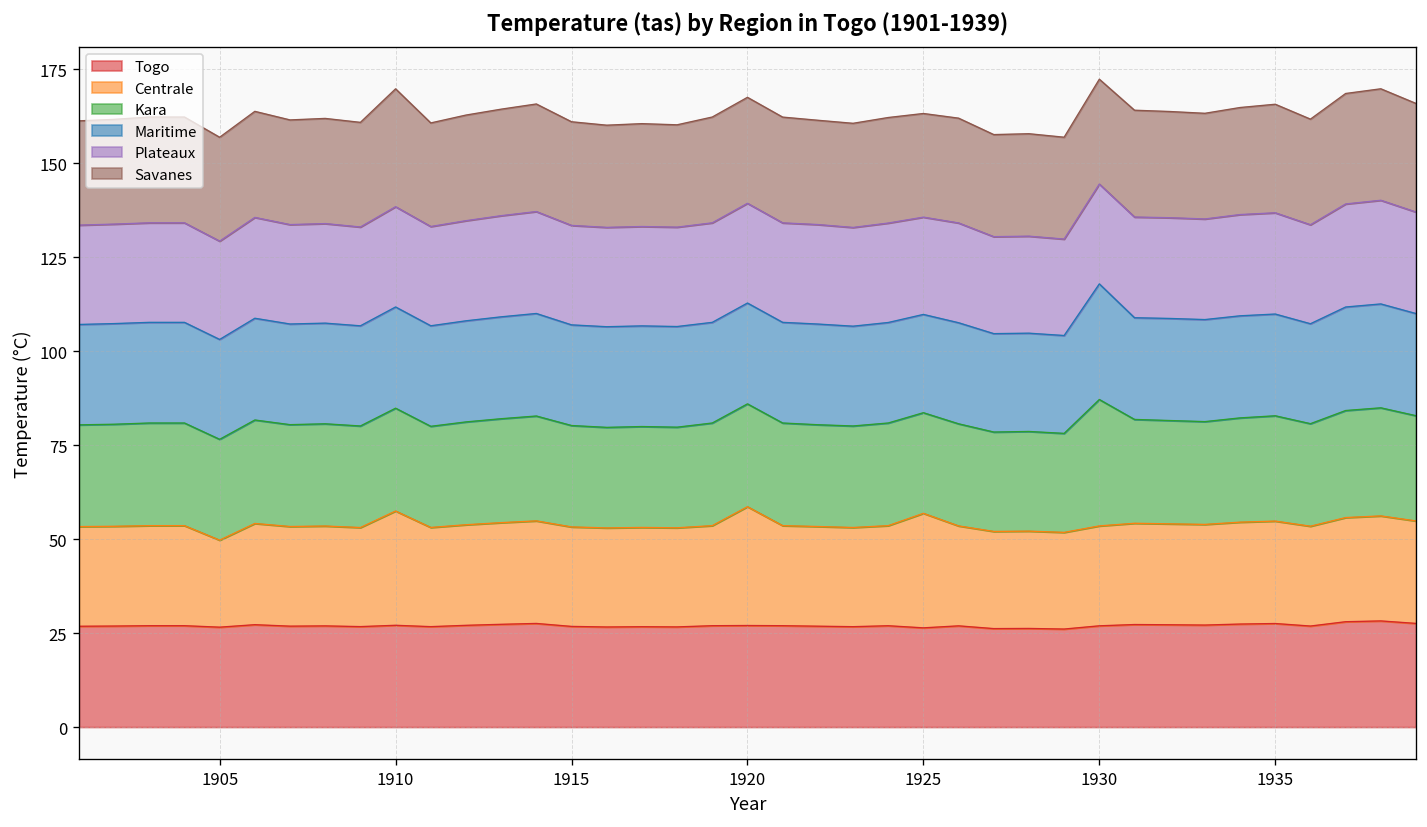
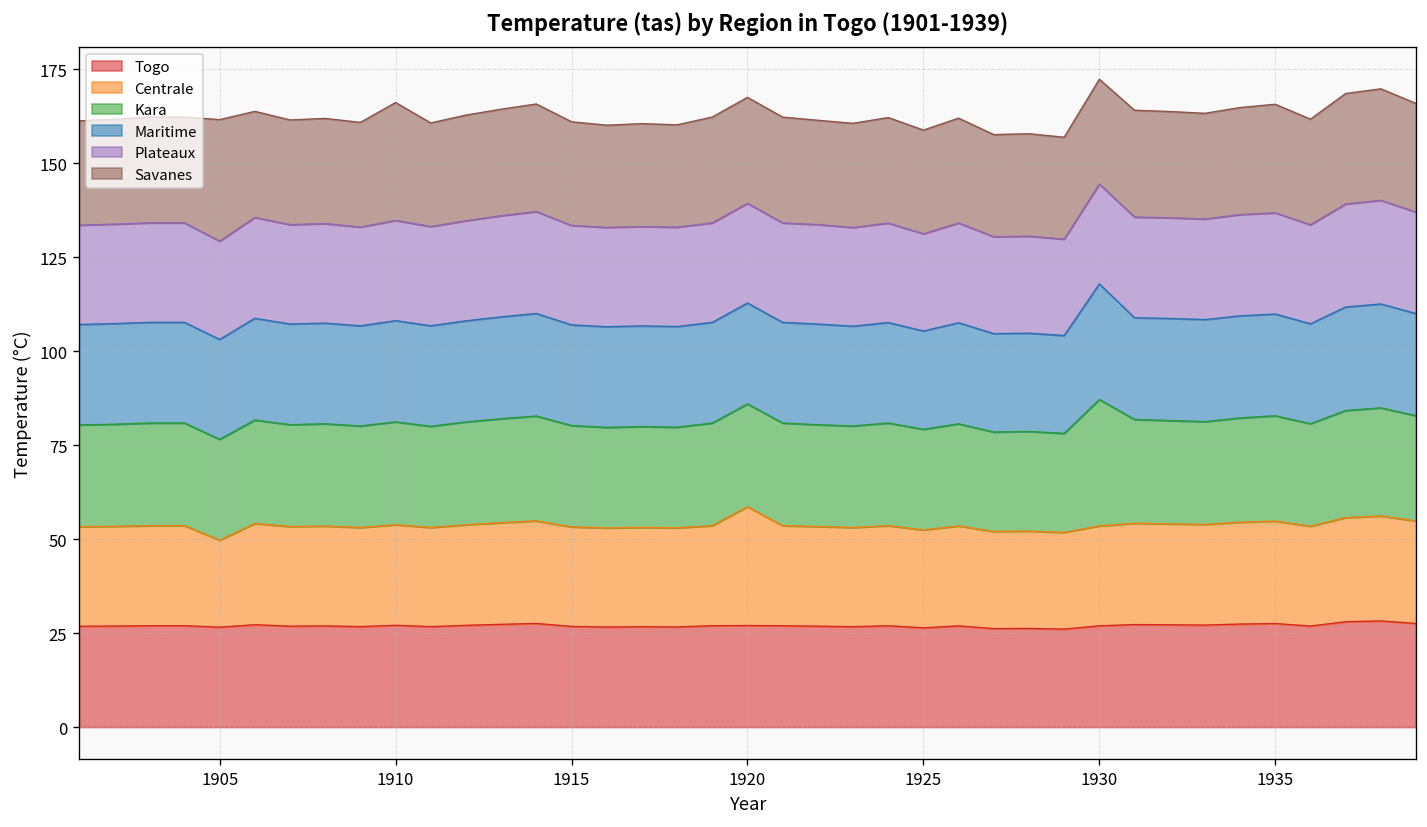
  {
    "Togo": {
      "1905": 27,
      "1910": 27,
      "1915": 27,
      "1920": 27,
      "1925": 26,
      "1930": 27,
      "1935": 28
    },
    "Centrale": {
      "1905": 23,
-     "1910": 30,
+     "1910": 27,
      "1915": 26,
      "1920": 32,
-     "1925": 30,
+     "1925": 26,
      "1930": 27,
      "1935": 27
    },
    "Kara": {
      "1905": 27,
      "1910": 27,
      "1915": 27,
      "1920": 27,
      "1925": 27,
      "1930": 34,
      "1935": 28
    },
    "Maritime": {
      "1905": 27,
      "1910": 27,
      "1915": 27,
      "1920": 27,
      "1925": 26,
      "1930": 31,
      "1935": 27
    },
    "Plateaux": {
      "1905": 26,
      "1910": 27,
      "1915": 26,
      "1920": 27,
      "1925": 26,
      "1930": 27,
      "1935": 27
    },
    "Savanes": {
-     "1905": 28,
+     "1905": 32,
      "1910": 31,
      "1915": 28,
      "1920": 28,
      "1925": 28,
      "1930": 28,
      "1935": 29
    }
  }
